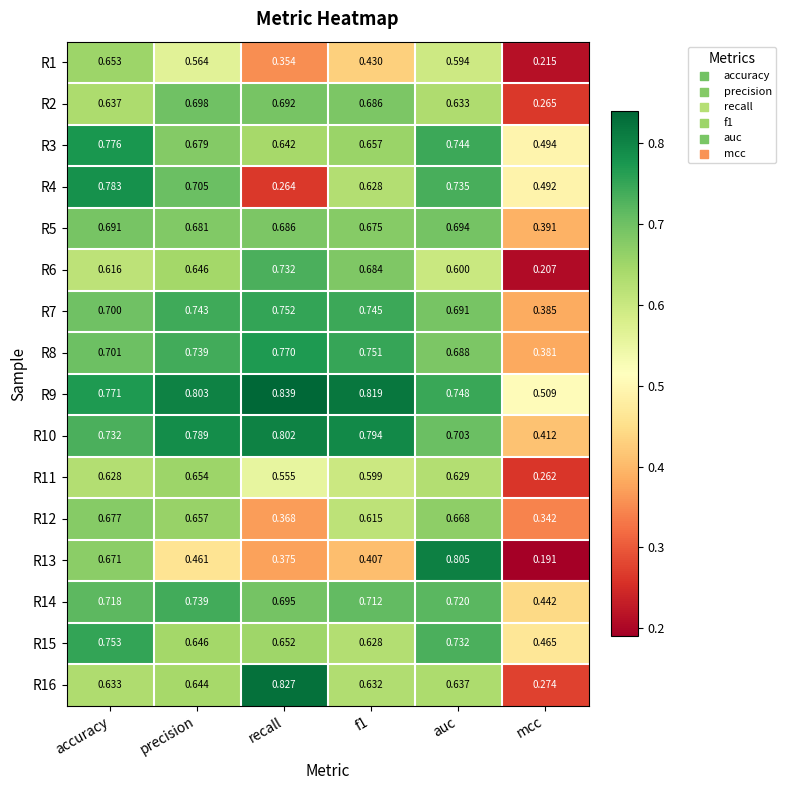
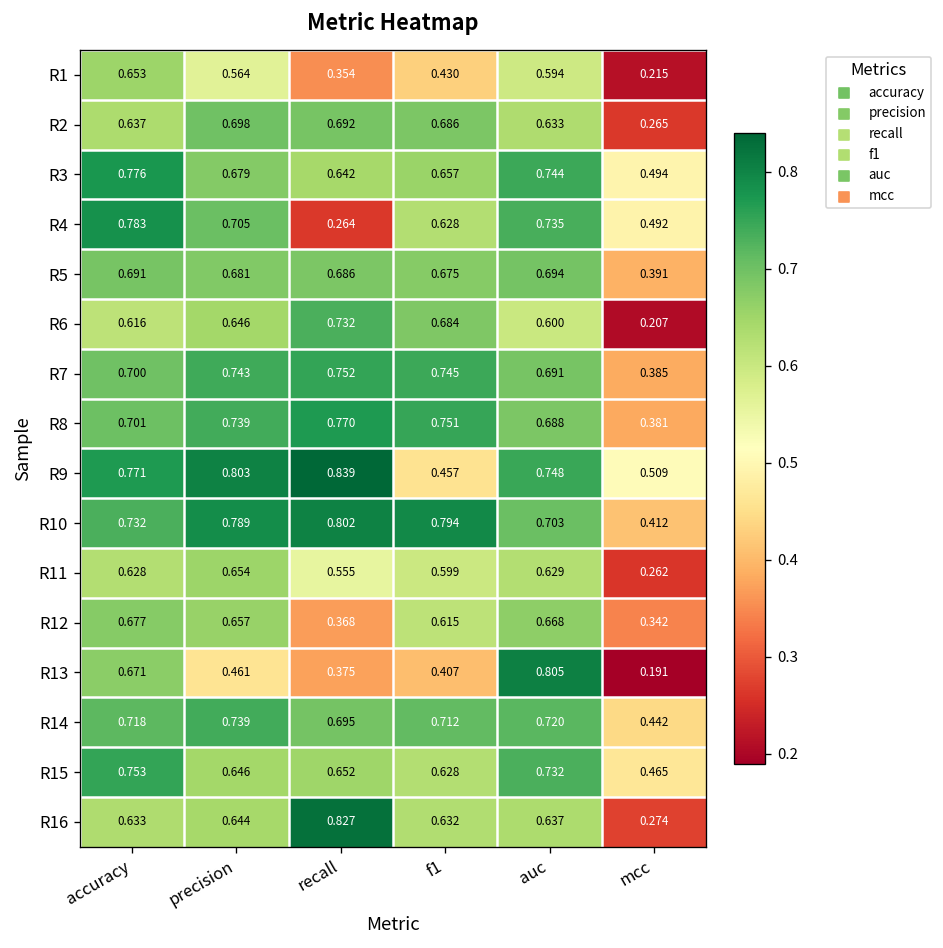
  {
    "R1": {
      "accuracy": 0.653,
      "precision": 0.564,
      "recall": 0.354,
      "f1": 0.430,
      "auc": 0.594,
      "mcc": 0.215
    },
    "R2": {
      "accuracy": 0.637,
      "precision": 0.698,
      "recall": 0.692,
      "f1": 0.686,
      "auc": 0.633,
      "mcc": 0.265
    },
    "R3": {
      "accuracy": 0.776,
      "precision": 0.679,
      "recall": 0.642,
      "f1": 0.657,
      "auc": 0.744,
      "mcc": 0.494
    },
    "R4": {
      "accuracy": 0.783,
      "precision": 0.705,
      "recall": 0.264,
      "f1": 0.628,
      "auc": 0.735,
      "mcc": 0.492
    },
    "R5": {
      "accuracy": 0.691,
      "precision": 0.681,
      "recall": 0.686,
      "f1": 0.675,
      "auc": 0.694,
      "mcc": 0.391
    },
    "R6": {
      "accuracy": 0.616,
      "precision": 0.646,
      "recall": 0.732,
      "f1": 0.684,
      "auc": 0.600,
      "mcc": 0.207
    },
    "R7": {
      "accuracy": 0.700,
      "precision": 0.743,
      "recall": 0.752,
      "f1": 0.745,
      "auc": 0.691,
      "mcc": 0.385
    },
    "R8": {
      "accuracy": 0.701,
      "precision": 0.739,
      "recall": 0.770,
      "f1": 0.751,
      "auc": 0.688,
      "mcc": 0.381
    },
    "R9": {
      "accuracy": 0.771,
      "precision": 0.803,
      "recall": 0.839,
-     "f1": 0.819,
+     "f1": 0.457,
      "auc": 0.748,
      "mcc": 0.509
    },
    "R10": {
      "accuracy": 0.732,
      "precision": 0.789,
      "recall": 0.802,
      "f1": 0.794,
      "auc": 0.703,
      "mcc": 0.412
    },
    "R11": {
      "accuracy": 0.628,
      "precision": 0.654,
      "recall": 0.555,
      "f1": 0.599,
      "auc": 0.629,
      "mcc": 0.262
    },
    "R12": {
      "accuracy": 0.677,
      "precision": 0.657,
      "recall": 0.368,
      "f1": 0.615,
      "auc": 0.668,
      "mcc": 0.342
    },
    "R13": {
      "accuracy": 0.671,
      "precision": 0.461,
      "recall": 0.375,
      "f1": 0.407,
      "auc": 0.805,
      "mcc": 0.191
    },
    "R14": {
      "accuracy": 0.718,
      "precision": 0.739,
      "recall": 0.695,
      "f1": 0.712,
      "auc": 0.720,
      "mcc": 0.442
    },
    "R15": {
      "accuracy": 0.753,
      "precision": 0.646,
      "recall": 0.652,
      "f1": 0.628,
      "auc": 0.732,
      "mcc": 0.465
    },
    "R16": {
      "accuracy": 0.633,
      "precision": 0.644,
      "recall": 0.827,
      "f1": 0.632,
      "auc": 0.637,
      "mcc": 0.274
    }
  }
